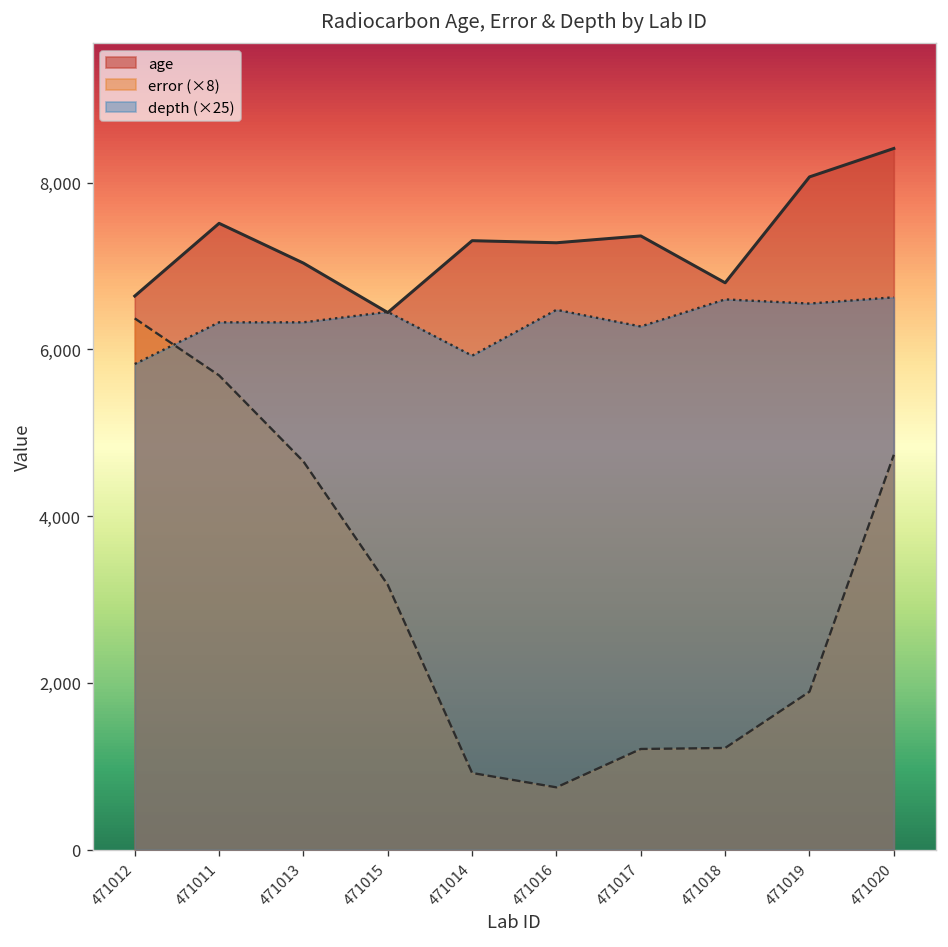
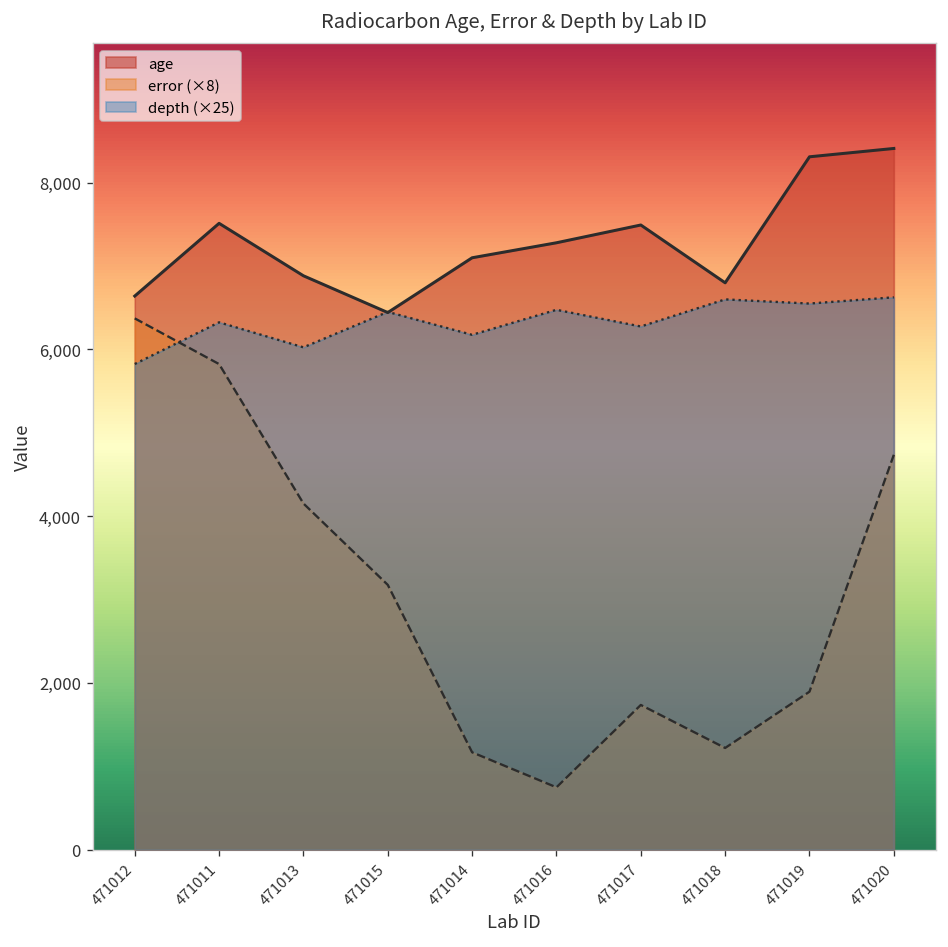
  {
    "age": {
      "471012": "6,600",
      "471011": "7,500",
-     "471013": "7,000",
-     "471014": "7,300",
+     "471013": "6,900",
+     "471014": "7,100",
      "471016": "7,300",
-     "471017": "7,400",
+     "471017": "7,500",
      "471018": "6,800",
-     "471019": "8,100",
+     "471019": "8,300",
      "471020": "8,400"
    },
    "error (×8)": {
      "471012": "6,400",
-     "471011": "5,700",
-     "471013": "4,700",
+     "471011": "5,800",
+     "471013": "4,200",
      "471015": "3,200",
-     "471014": "900",
+     "471014": "1,200",
      "471016": "700",
-     "471017": "1,200",
+     "471017": "1,700",
      "471018": "1,200",
      "471019": "1,900",
      "471020": "4,700"
    },
    "depth (×25)": {
      "471012": "5,800",
      "471011": "6,300",
-     "471013": "6,300",
-     "471014": "5,900",
+     "471013": "6,000",
+     "471014": "6,200",
      "471016": "6,500",
      "471017": "6,300",
      "471018": "6,600",
      "471019": "6,600",
      "471020": "6,600"
    }
  }
